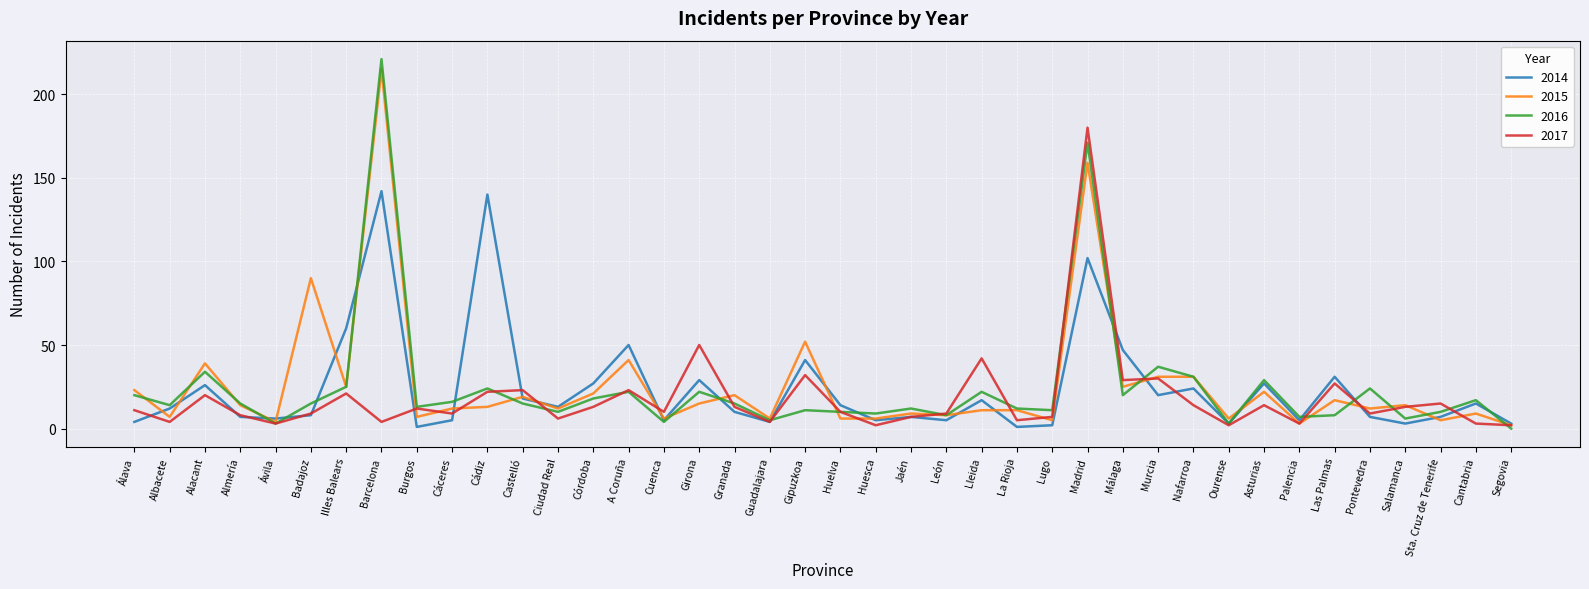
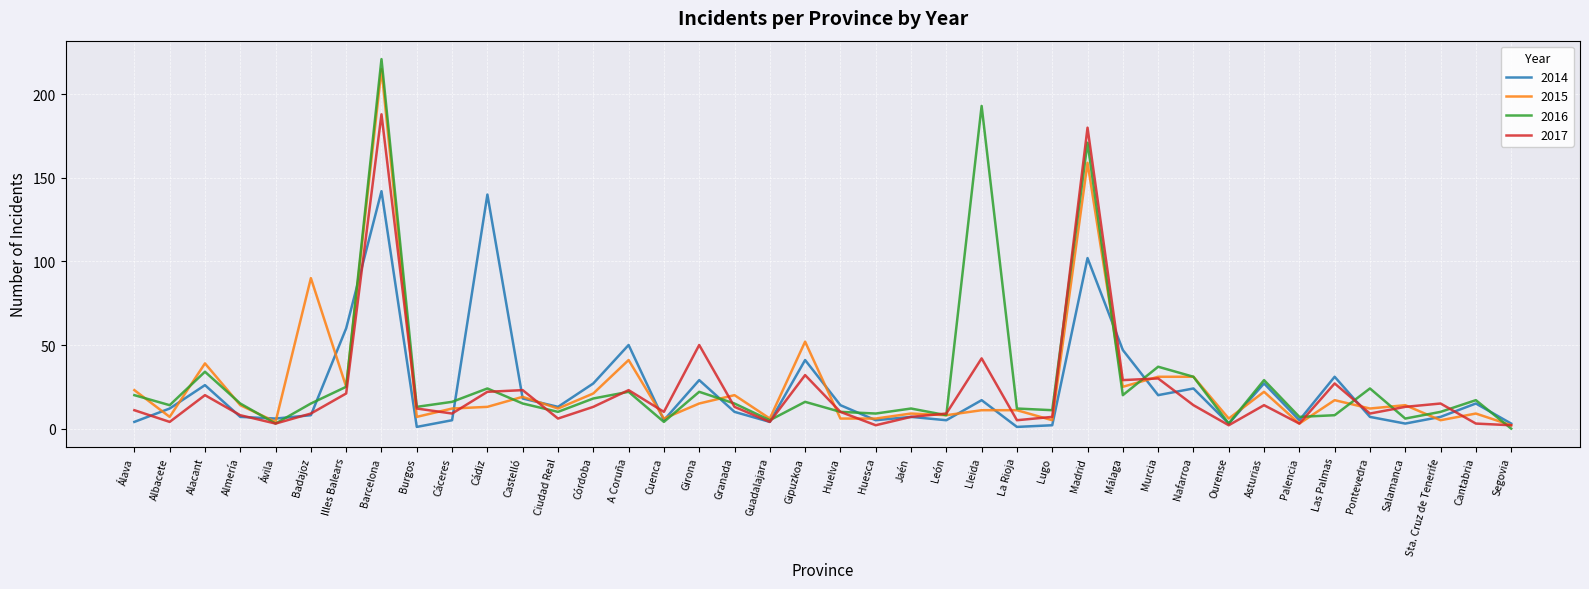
  {
    "2014": {
      "Álava": 4,
      "Albacete": 12,
      "Alacant": 26,
      "Ávila": 6,
      "Illes Balears": 60,
      "Barcelona": 142,
      "Burgos": 1,
      "Cáceres": 5,
      "Cádiz": 140,
      "Córdoba": 27,
      "A Coruña": 50,
      "Girona": 29,
      "Granada": 10,
      "Gipuzkoa": 41,
      "Huelva": 14,
      "León": 5,
      "Lleida": 17,
      "La Rioja": 1,
      "Lugo": 2,
      "Madrid": 102,
      "Málaga": 47,
      "Murcia": 20,
      "Nafarroa": 24,
      "Asturias": 27,
      "Palencia": 5,
      "Las Palmas": 31,
      "Pontevedra": 7,
      "Salamanca": 3,
      "Sta. Cruz de Tenerife": 7,
      "Cantabria": 15
    },
    "2015": {
      "Álava": 23,
      "Albacete": 7,
      "Alacant": 39,
      "Badajoz": 90,
      "Barcelona": 215,
      "Burgos": 7,
      "Cáceres": 12,
      "Cádiz": 13,
      "Córdoba": 21,
      "A Coruña": 41,
      "Girona": 15,
      "Granada": 20,
      "Gipuzkoa": 52,
      "Huelva": 6,
      "Jaén": 9,
      "Lleida": 11,
      "Lugo": 5,
      "Madrid": 159,
      "Málaga": 25,
      "Ourense": 6,
      "Asturias": 22,
      "Las Palmas": 17,
      "Pontevedra": 12,
      "Sta. Cruz de Tenerife": 5,
      "Cantabria": 9
    },
    "2016": {
      "Álava": 20,
      "Albacete": 14,
      "Alacant": 34,
      "Badajoz": 15,
      "Barcelona": 221,
      "Cáceres": 16,
      "Cádiz": 24,
      "Castelló": 15,
      "Ciudad Real": 10,
      "Córdoba": 18,
      "Girona": 22,
      "Granada": 15,
-     "Gipuzkoa": 11,
+     "Gipuzkoa": 16,
      "Huesca": 9,
      "Jaén": 12,
-     "Lleida": 22,
+     "Lleida": 193,
      "Lugo": 11,
      "Madrid": 171,
      "Málaga": 20,
      "Murcia": 37,
      "Asturias": 29,
      "Palencia": 7,
      "Las Palmas": 8,
      "Pontevedra": 24,
      "Salamanca": 6,
      "Sta. Cruz de Tenerife": 10,
      "Cantabria": 17,
      "Segovia": 0
    },
    "2017": {
      "Álava": 11,
      "Albacete": 4,
      "Alacant": 20,
      "Illes Balears": 21,
-     "Barcelona": 4,
+     "Barcelona": 188,
      "Cáceres": 9,
      "Cádiz": 22,
      "Castelló": 23,
      "Ciudad Real": 6,
      "Córdoba": 13,
      "Cuenca": 10,
      "Girona": 50,
      "Granada": 13,
      "Gipuzkoa": 32,
      "Huesca": 2,
      "Lleida": 42,
      "La Rioja": 5,
      "Lugo": 7,
      "Madrid": 180,
      "Málaga": 29,
      "Nafarroa": 14,
      "Asturias": 14,
      "Las Palmas": 27,
      "Pontevedra": 9,
      "Sta. Cruz de Tenerife": 15,
      "Cantabria": 3
    }
  }
